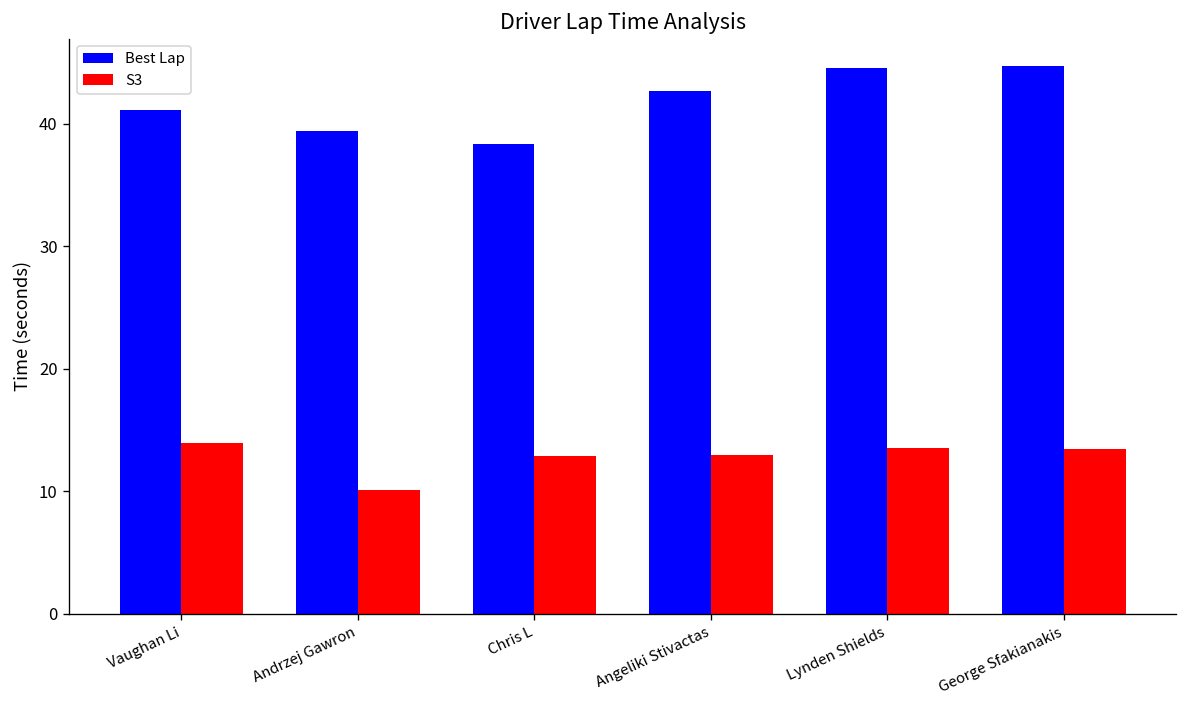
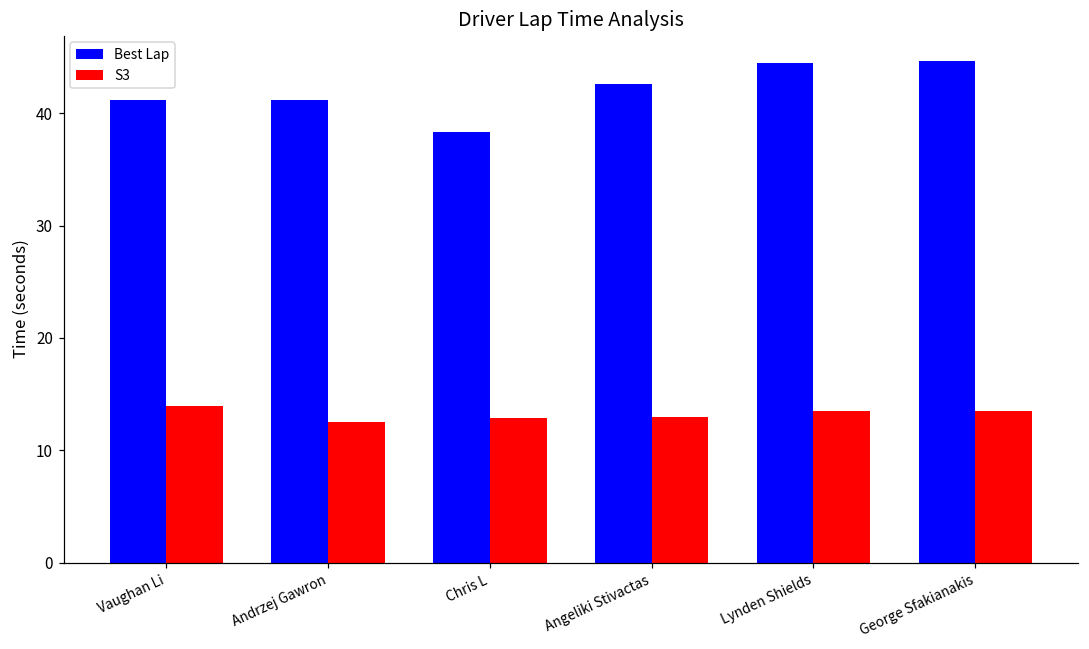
  {
    "Best Lap": {
      "Vaughan Li": 41.1,
-     "Andrzej Gawron": 39.4,
+     "Andrzej Gawron": 41.2,
      "Chris L": 38.4,
      "Angeliki Stivactas": 42.6,
      "Lynden Shields": 44.5,
      "George Sfakianakis": 44.7
    },
    "S3": {
      "Vaughan Li": 13.9,
-     "Andrzej Gawron": 10.1,
+     "Andrzej Gawron": 12.5,
      "Chris L": 12.9,
      "Angeliki Stivactas": 12.9,
      "Lynden Shields": 13.5,
      "George Sfakianakis": 13.5
    }
  }
